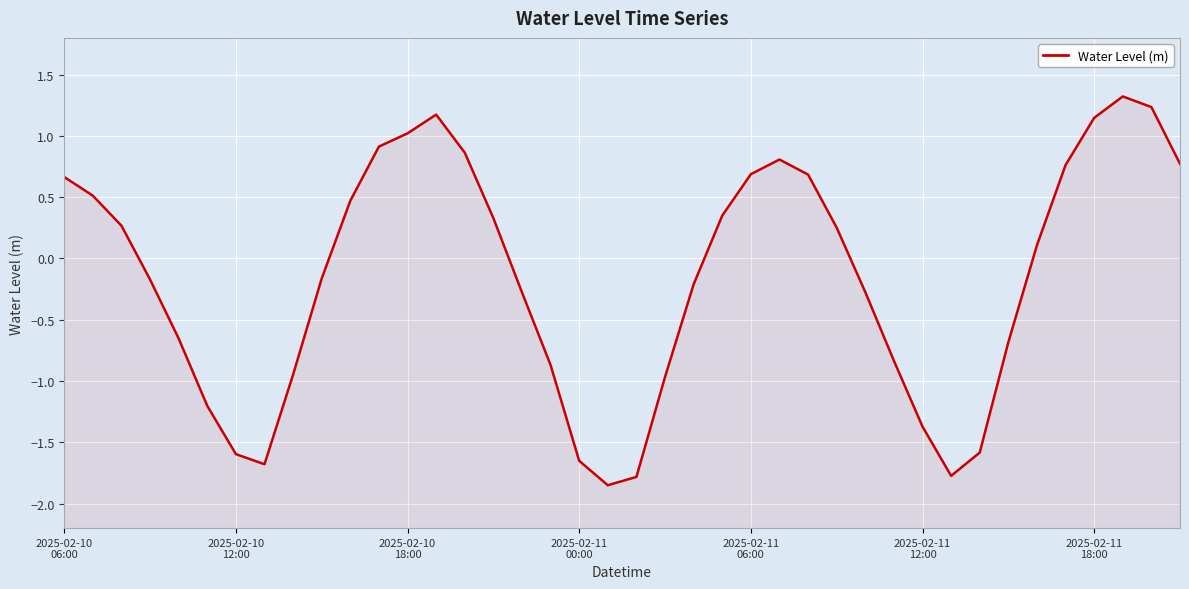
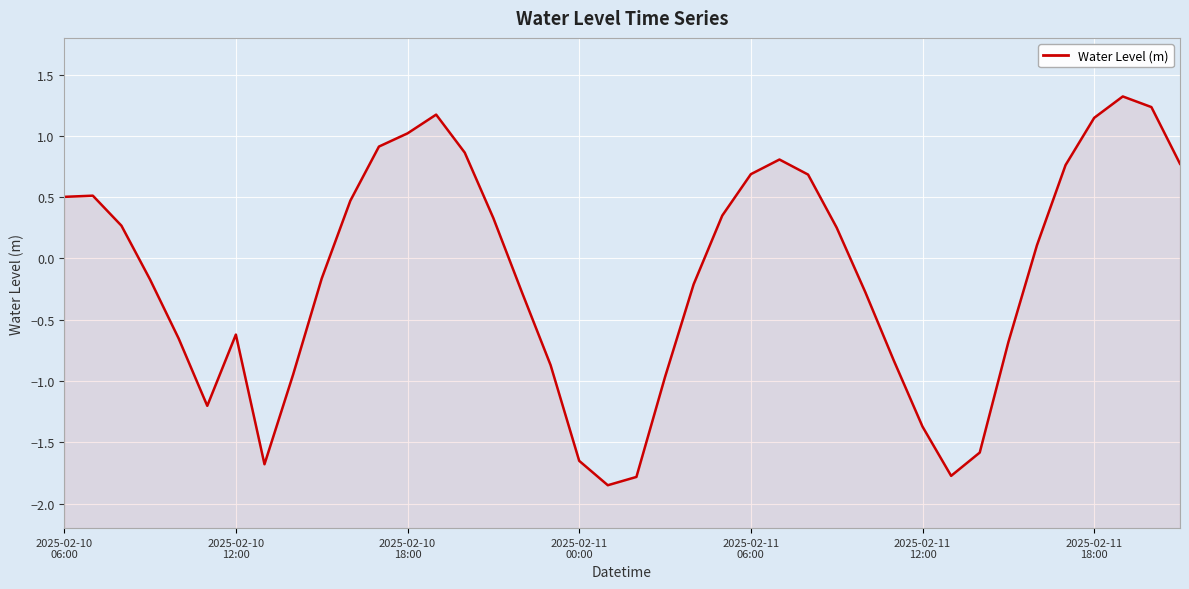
  {
-   "2025-02-10 06:00": 0.66,
-   "2025-02-10 12:00": -1.60,
+   "2025-02-10 06:00": 0.50,
+   "2025-02-10 12:00": -0.62,
    "2025-02-10 18:00": 1.02,
    "2025-02-11 00:00": -1.65,
    "2025-02-11 06:00": 0.69,
    "2025-02-11 12:00": -1.37,
    "2025-02-11 18:00": 1.15
  }
